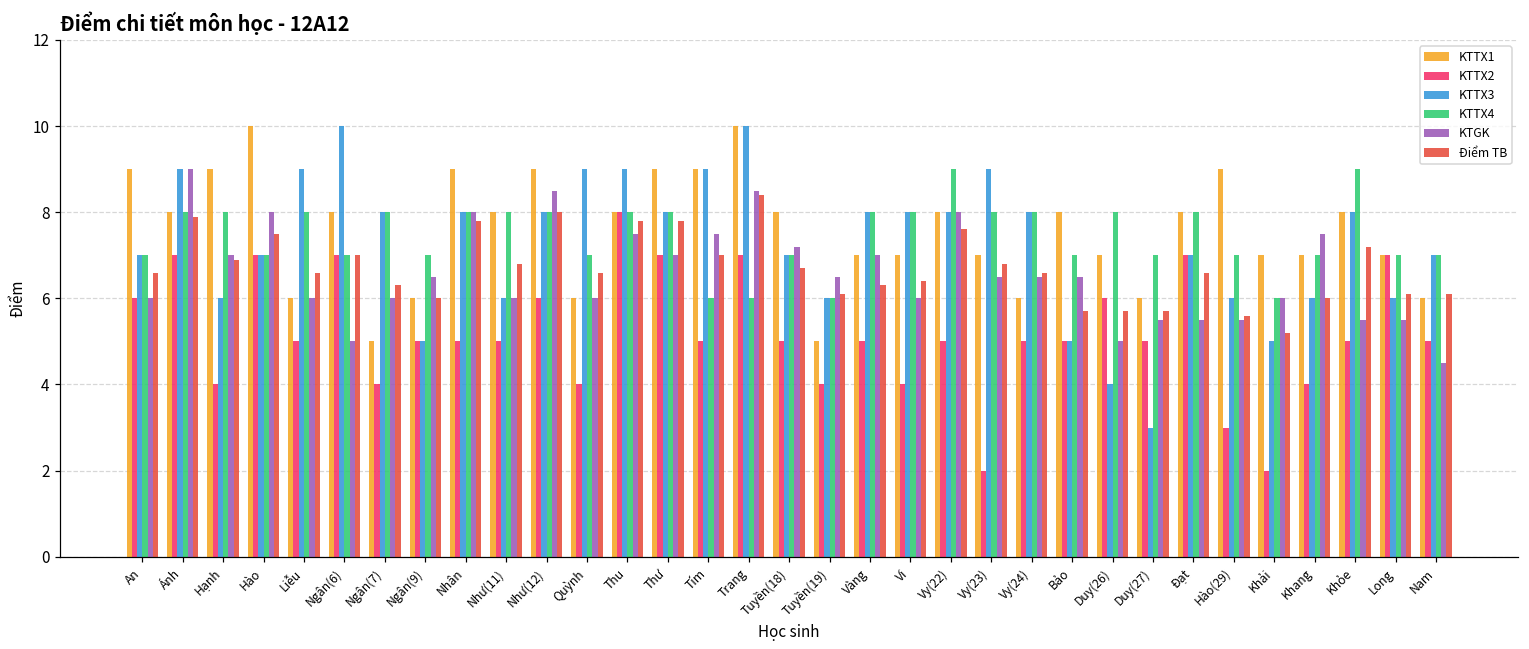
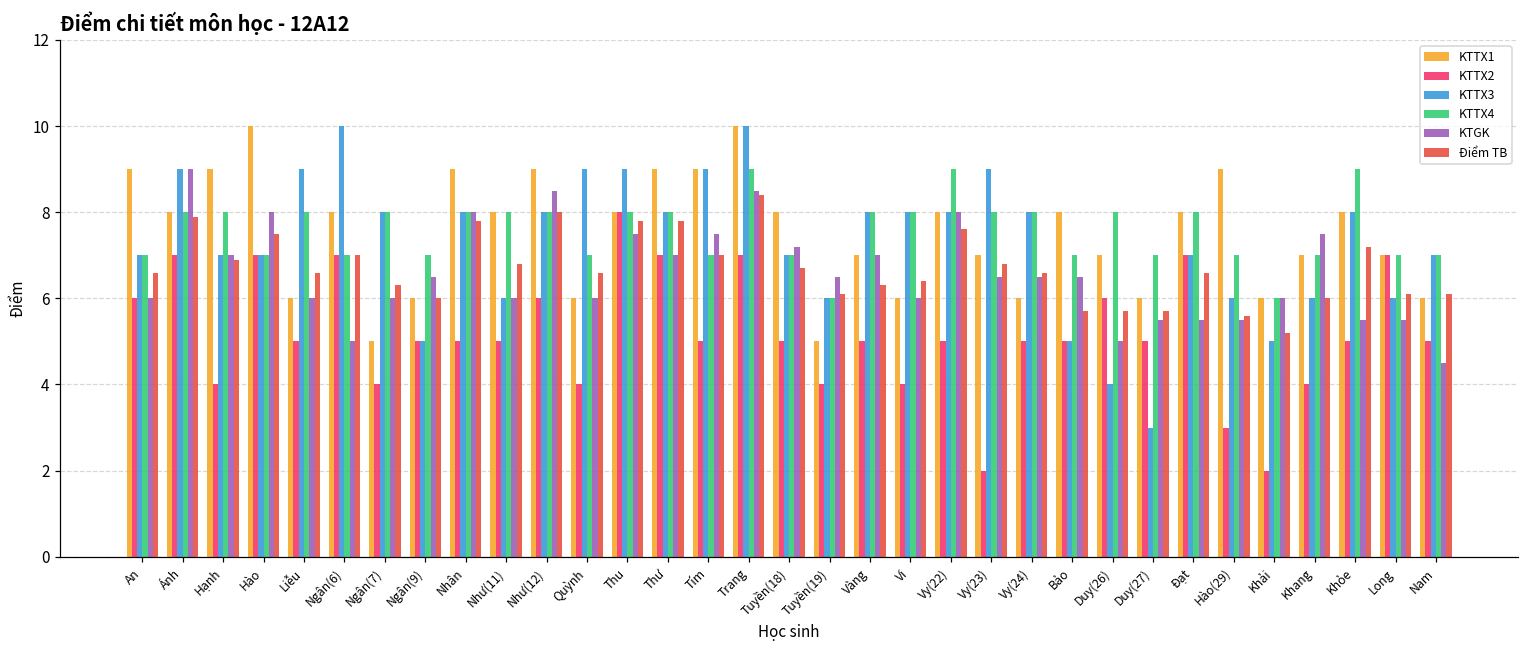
  {
    "KTTX1": {
      "An": 9,
      "Ánh": 8,
      "Hạnh": 9,
      "Hào": 10,
      "Liễu": 6,
      "Ngân(6)": 8,
      "Ngân(7)": 5,
      "Ngân(9)": 6,
      "Nhân": 9,
      "Như(11)": 8,
      "Như(12)": 9,
      "Quỳnh": 6,
      "Thu": 8,
      "Thư": 9,
      "Tím": 9,
      "Trang": 10,
      "Tuyền(18)": 8,
      "Tuyền(19)": 5,
      "Vàng": 7,
-     "Vi": 7,
+     "Vi": 6,
      "Vy(22)": 8,
      "Vy(23)": 7,
      "Vy(24)": 6,
      "Bảo": 8,
      "Duy(26)": 7,
      "Duy(27)": 6,
      "Đạt": 8,
      "Hào(29)": 9,
-     "Khải": 7,
+     "Khải": 6,
      "Khang": 7,
      "Khỏe": 8,
      "Long": 7,
      "Nam": 6
    },
    "KTTX3": {
      "An": 7,
      "Ánh": 9,
-     "Hạnh": 6,
+     "Hạnh": 7,
      "Hào": 7,
      "Liễu": 9,
      "Ngân(6)": 10,
      "Ngân(7)": 8,
      "Ngân(9)": 5,
      "Nhân": 8,
      "Như(11)": 6,
      "Như(12)": 8,
      "Quỳnh": 9,
      "Thu": 9,
      "Thư": 8,
      "Tím": 9,
      "Trang": 10,
      "Tuyền(18)": 7,
      "Tuyền(19)": 6,
      "Vàng": 8,
      "Vi": 8,
      "Vy(22)": 8,
      "Vy(23)": 9,
      "Vy(24)": 8,
      "Bảo": 5,
      "Duy(26)": 4,
      "Duy(27)": 3,
      "Đạt": 7,
      "Hào(29)": 6,
      "Khải": 5,
      "Khang": 6,
      "Khỏe": 8,
      "Long": 6,
      "Nam": 7
    },
    "KTTX4": {
      "An": 7,
      "Ánh": 8,
      "Hạnh": 8,
      "Hào": 7,
      "Liễu": 8,
      "Ngân(6)": 7,
      "Ngân(7)": 8,
      "Ngân(9)": 7,
      "Nhân": 8,
      "Như(11)": 8,
      "Như(12)": 8,
      "Quỳnh": 7,
      "Thu": 8,
      "Thư": 8,
-     "Tím": 6,
-     "Trang": 6,
+     "Tím": 7,
+     "Trang": 9,
      "Tuyền(18)": 7,
      "Tuyền(19)": 6,
      "Vàng": 8,
      "Vi": 8,
      "Vy(22)": 9,
      "Vy(23)": 8,
      "Vy(24)": 8,
      "Bảo": 7,
      "Duy(26)": 8,
      "Duy(27)": 7,
      "Đạt": 8,
      "Hào(29)": 7,
      "Khải": 6,
      "Khang": 7,
      "Khỏe": 9,
      "Long": 7,
      "Nam": 7
    },
    "KTGK": {
      "An": 6,
      "Ánh": 9,
      "Hạnh": 7,
      "Hào": 8,
      "Liễu": 6,
      "Ngân(6)": 5,
      "Ngân(7)": 6,
      "Ngân(9)": 6.5,
      "Nhân": 8,
      "Như(11)": 6,
      "Như(12)": 8.5,
      "Quỳnh": 6,
      "Thu": 7.5,
      "Thư": 7,
      "Tím": 7.5,
      "Trang": 8.5,
      "Tuyền(18)": 7.2,
      "Tuyền(19)": 6.5,
      "Vàng": 7,
      "Vi": 6,
      "Vy(22)": 8,
      "Vy(23)": 6.5,
      "Vy(24)": 6.5,
      "Bảo": 6.5,
      "Duy(26)": 5,
      "Duy(27)": 5.5,
      "Đạt": 5.5,
      "Hào(29)": 5.5,
      "Khải": 6,
      "Khang": 7.5,
      "Khỏe": 5.5,
      "Long": 5.5,
      "Nam": 4.5
    }
  }
